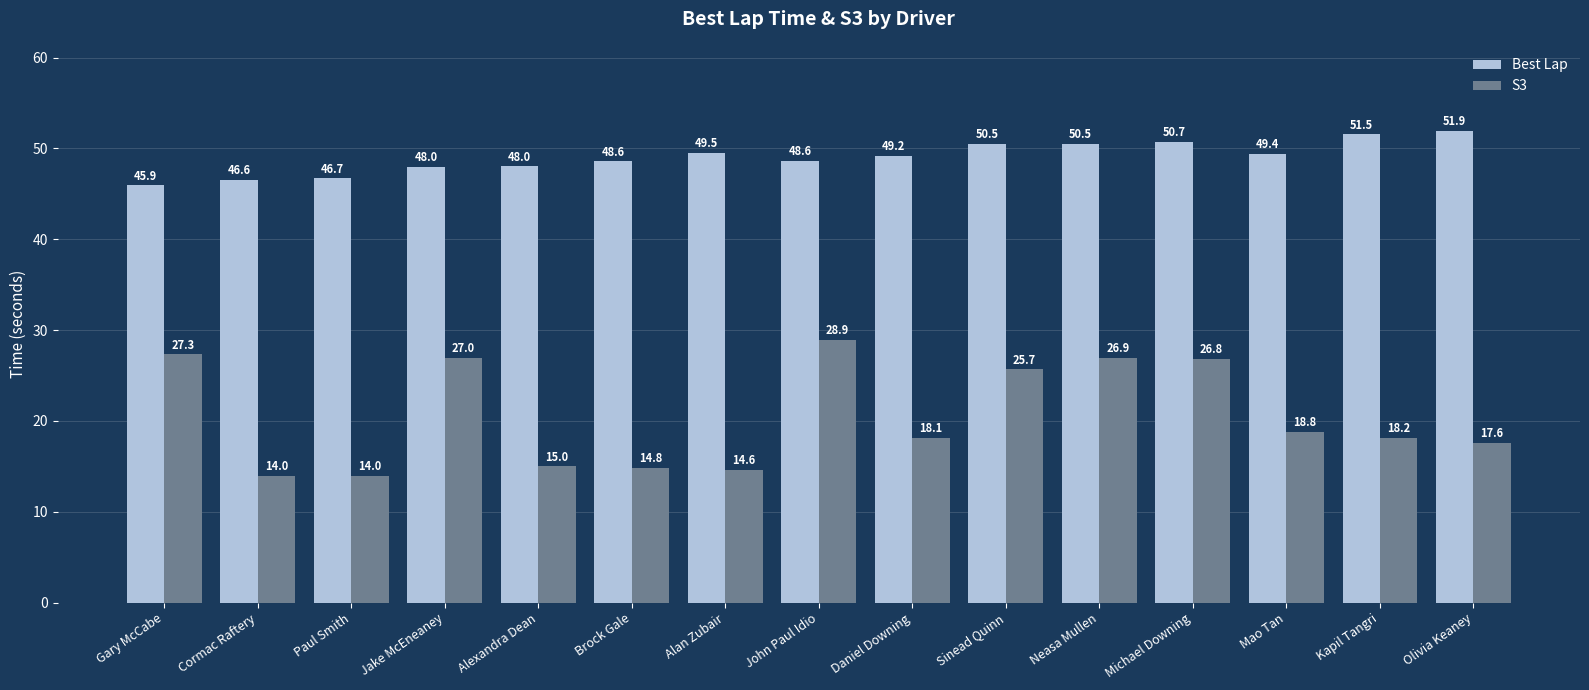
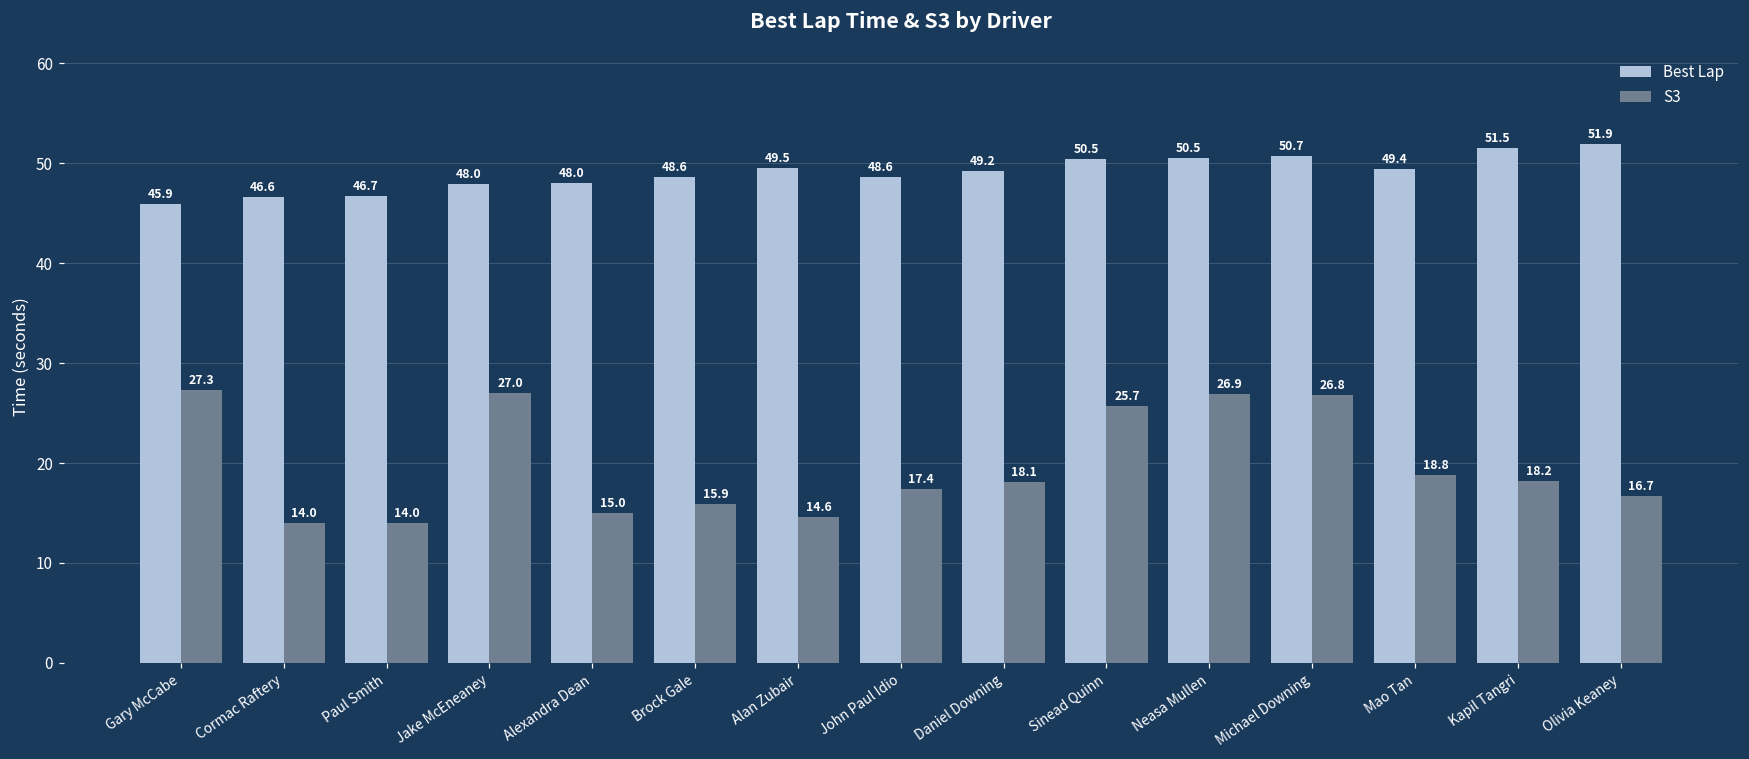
  {
    "Best Lap": {
      "Gary McCabe": 45.9,
      "Cormac Raftery": 46.6,
      "Paul Smith": 46.7,
      "Jake McEneaney": 48.0,
      "Alexandra Dean": 48.0,
      "Brock Gale": 48.6,
      "Alan Zubair": 49.5,
      "John Paul Idio": 48.6,
      "Daniel Downing": 49.2,
      "Sinead Quinn": 50.5,
      "Neasa Mullen": 50.5,
      "Michael Downing": 50.7,
      "Mao Tan": 49.4,
      "Kapil Tangri": 51.5,
      "Olivia Keaney": 51.9
    },
    "S3": {
      "Gary McCabe": 27.3,
      "Cormac Raftery": 14.0,
      "Paul Smith": 14.0,
      "Jake McEneaney": 27.0,
      "Alexandra Dean": 15.0,
-     "Brock Gale": 14.8,
+     "Brock Gale": 15.9,
      "Alan Zubair": 14.6,
-     "John Paul Idio": 28.9,
+     "John Paul Idio": 17.4,
      "Daniel Downing": 18.1,
      "Sinead Quinn": 25.7,
      "Neasa Mullen": 26.9,
      "Michael Downing": 26.8,
      "Mao Tan": 18.8,
      "Kapil Tangri": 18.2,
-     "Olivia Keaney": 17.6
+     "Olivia Keaney": 16.7
    }
  }
